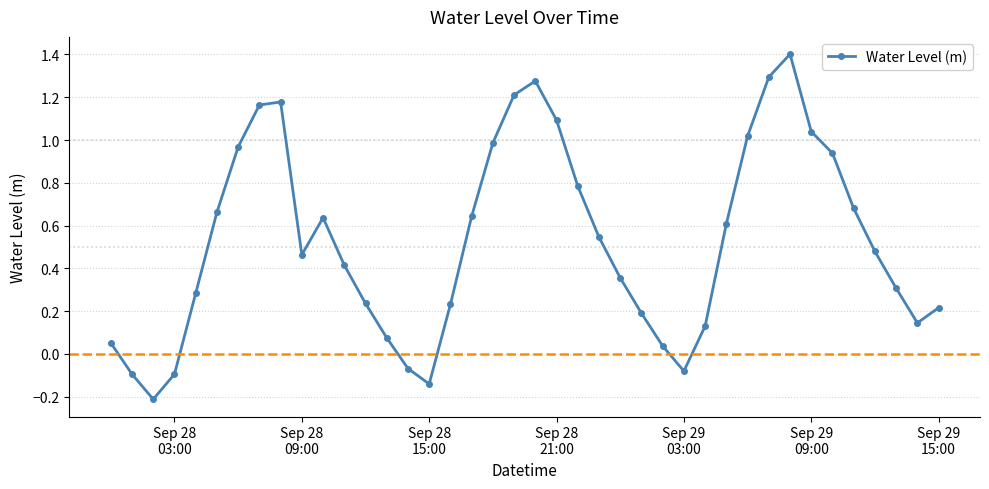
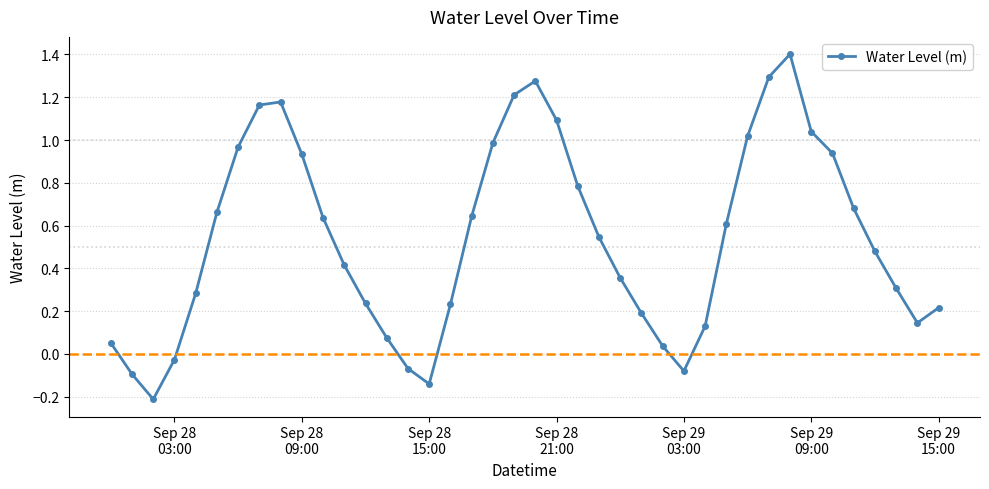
  {
-   "Sep 28 03:00": -0.09,
-   "Sep 28 09:00": 0.46,
+   "Sep 28 03:00": -0.03,
+   "Sep 28 09:00": 0.93,
    "Sep 28 15:00": -0.14,
    "Sep 28 21:00": 1.09,
    "Sep 29 03:00": -0.08,
    "Sep 29 09:00": 1.04,
    "Sep 29 15:00": 0.22
  }
